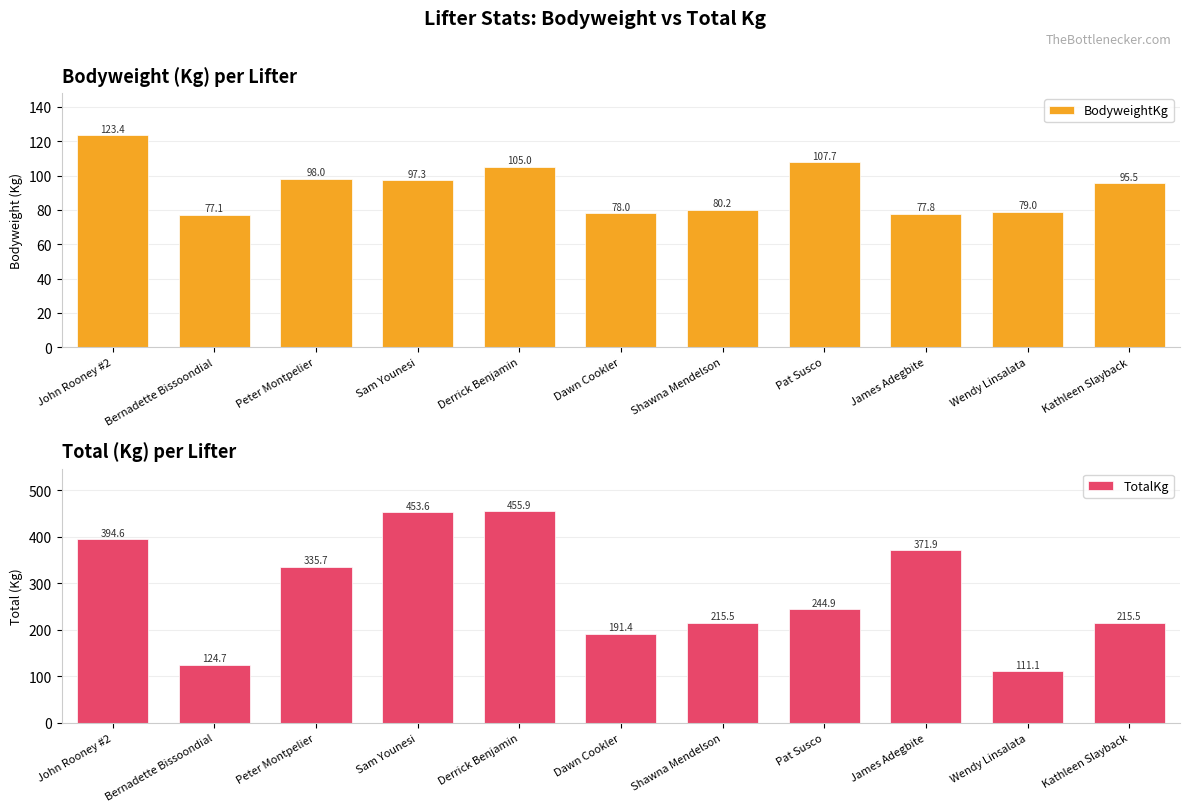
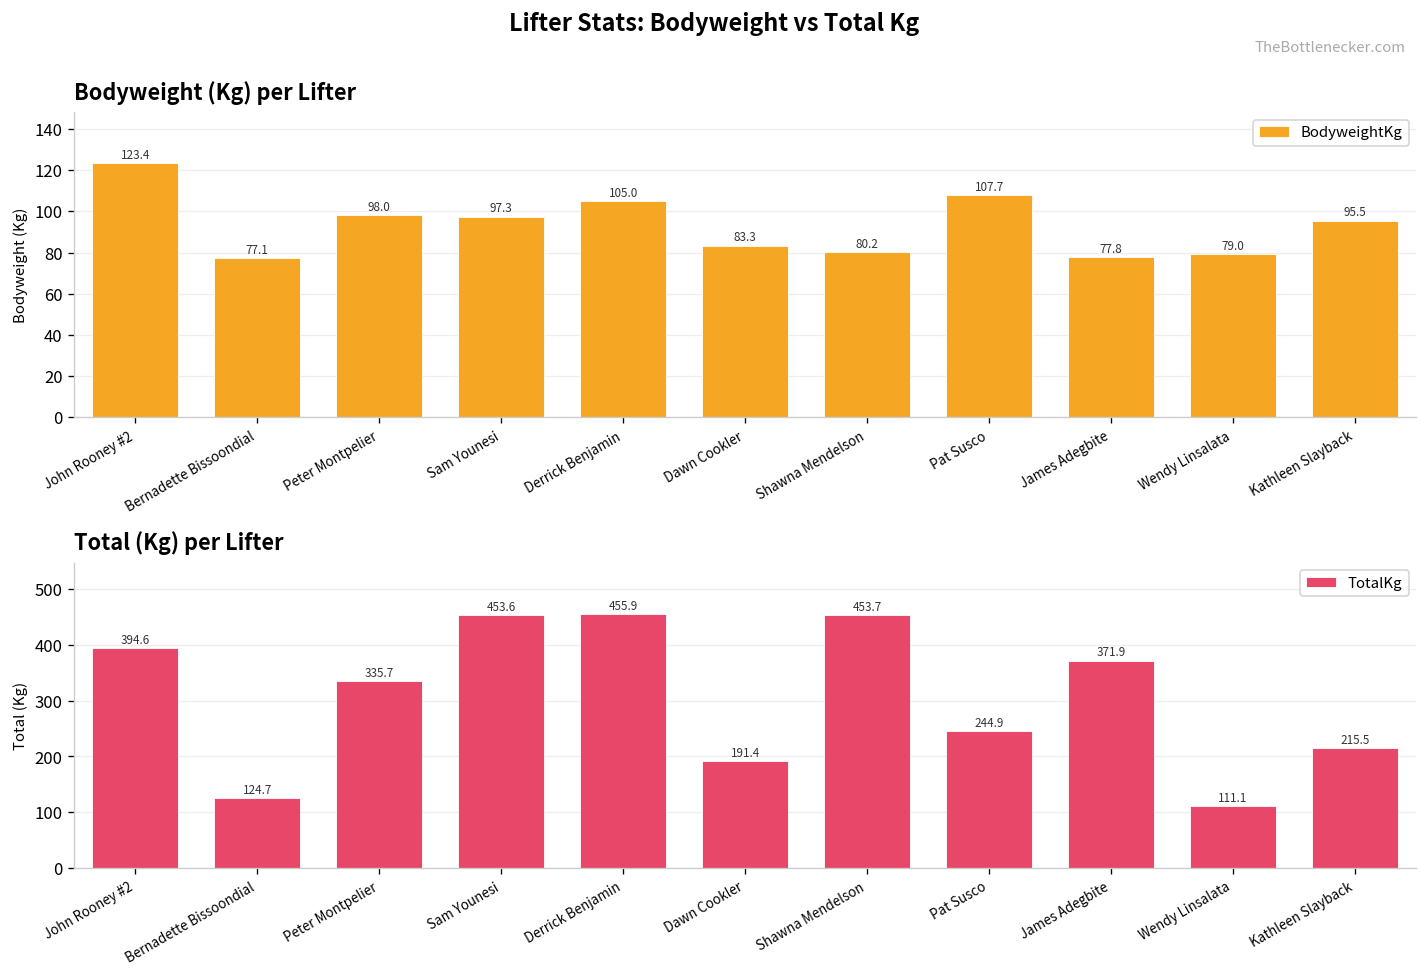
  {
    "Bodyweight (Kg) per Lifter": {
      "John Rooney #2": 123.4,
      "Bernadette Bissoondial": 77.1,
      "Peter Montpelier": 98.0,
      "Sam Younesi": 97.3,
      "Derrick Benjamin": 105.0,
-     "Dawn Cookler": 78.0,
+     "Dawn Cookler": 83.3,
      "Shawna Mendelson": 80.2,
      "Pat Susco": 107.7,
      "James Adegbite": 77.8,
      "Wendy Linsalata": 79.0,
      "Kathleen Slayback": 95.5
    },
    "Total (Kg) per Lifter": {
      "John Rooney #2": 394.6,
      "Bernadette Bissoondial": 124.7,
      "Peter Montpelier": 335.7,
      "Sam Younesi": 453.6,
      "Derrick Benjamin": 455.9,
      "Dawn Cookler": 191.4,
-     "Shawna Mendelson": 215.5,
+     "Shawna Mendelson": 453.7,
      "Pat Susco": 244.9,
      "James Adegbite": 371.9,
      "Wendy Linsalata": 111.1,
      "Kathleen Slayback": 215.5
    }
  }
